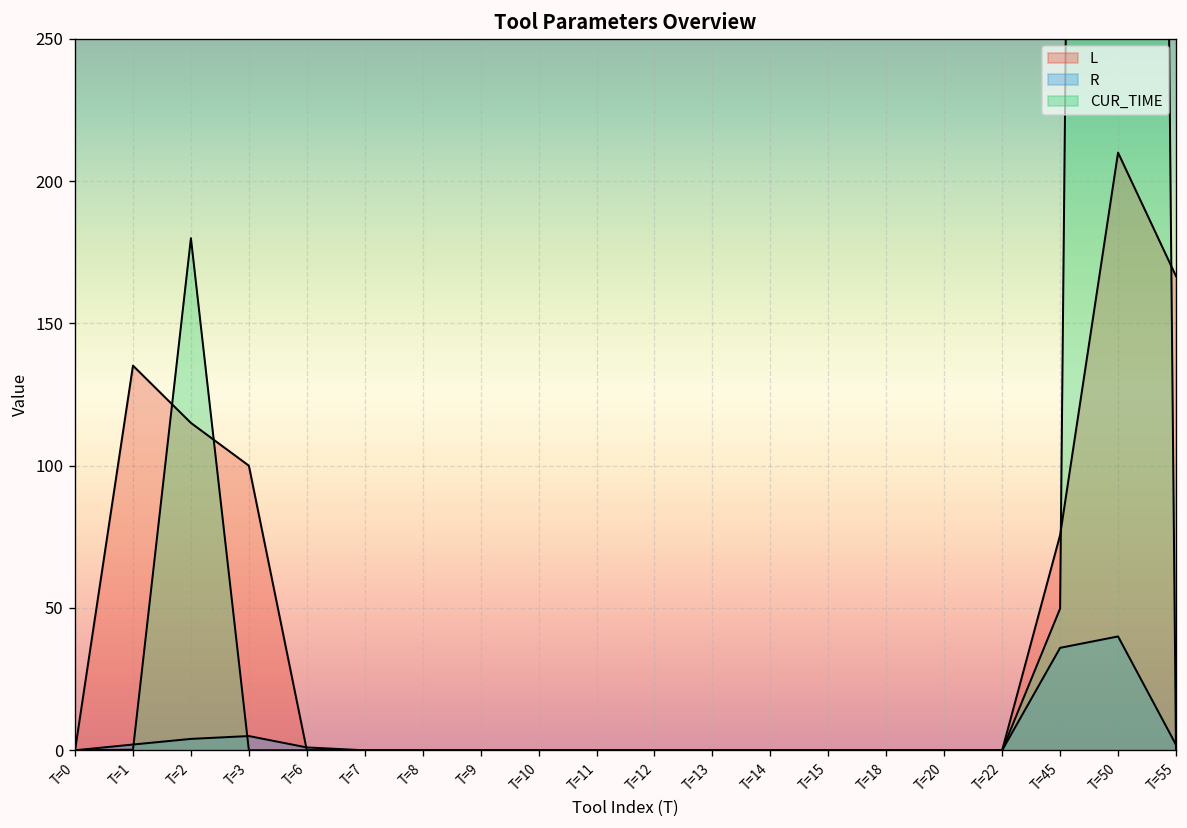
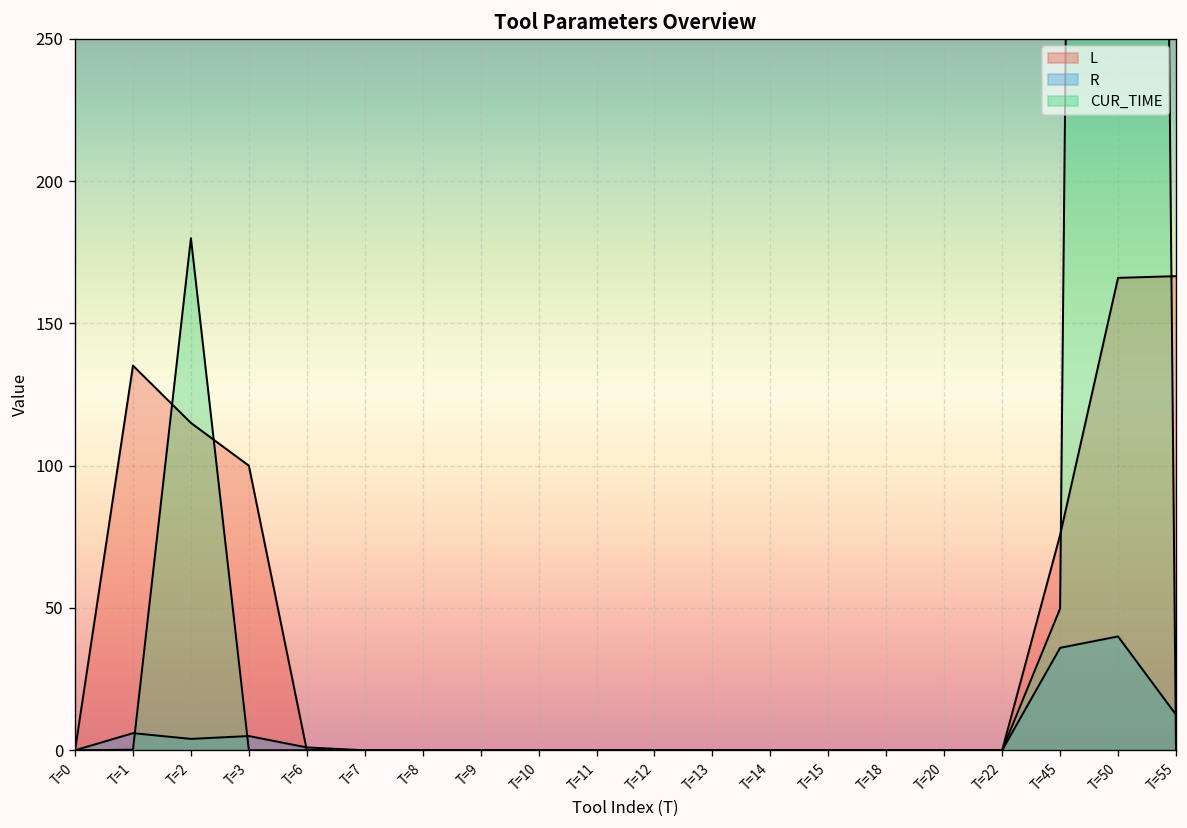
  {
    "L": {
      "T=1": 135,
      "T=2": 115,
      "T=3": 100,
      "T=45": 76,
-     "T=50": 210,
+     "T=50": 166,
      "T=55": 167
    },
    "R": {
-     "T=1": 2,
+     "T=1": 6,
      "T=2": 4,
      "T=3": 5,
      "T=45": 36,
      "T=50": 40,
-     "T=55": 2
+     "T=55": 12
    },
    "CUR_TIME": {
      "T=1": 0,
      "T=2": 180,
      "T=3": 0,
      "T=45": 50,
      "T=55": 0
    }
  }
